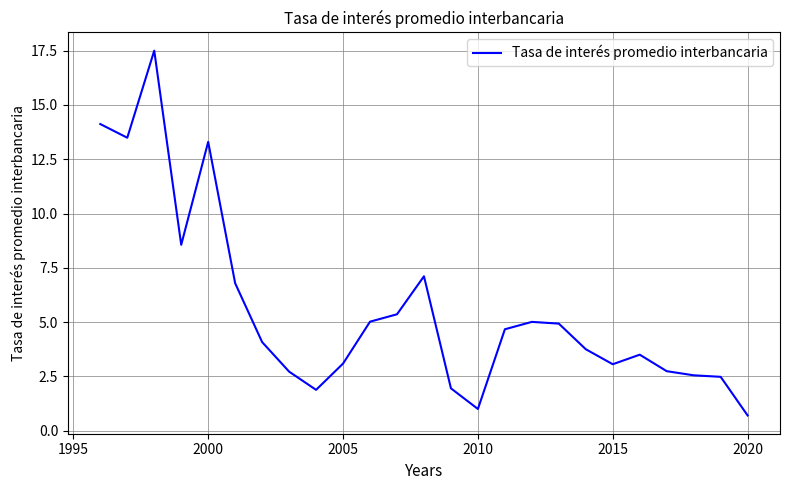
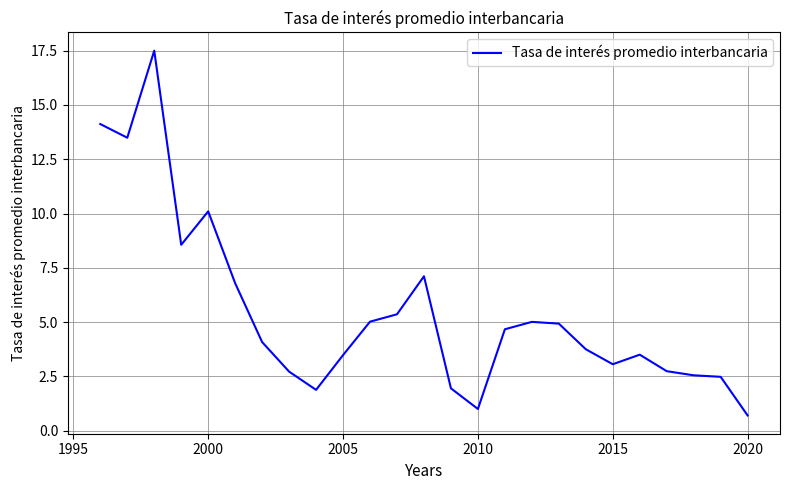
  {
-   "2000": 13.3,
-   "2005": 3.1,
+   "2000": 10.1,
+   "2005": 3.5,
    "2010": 1.0,
    "2015": 3.1,
    "2020": 0.7
  }
